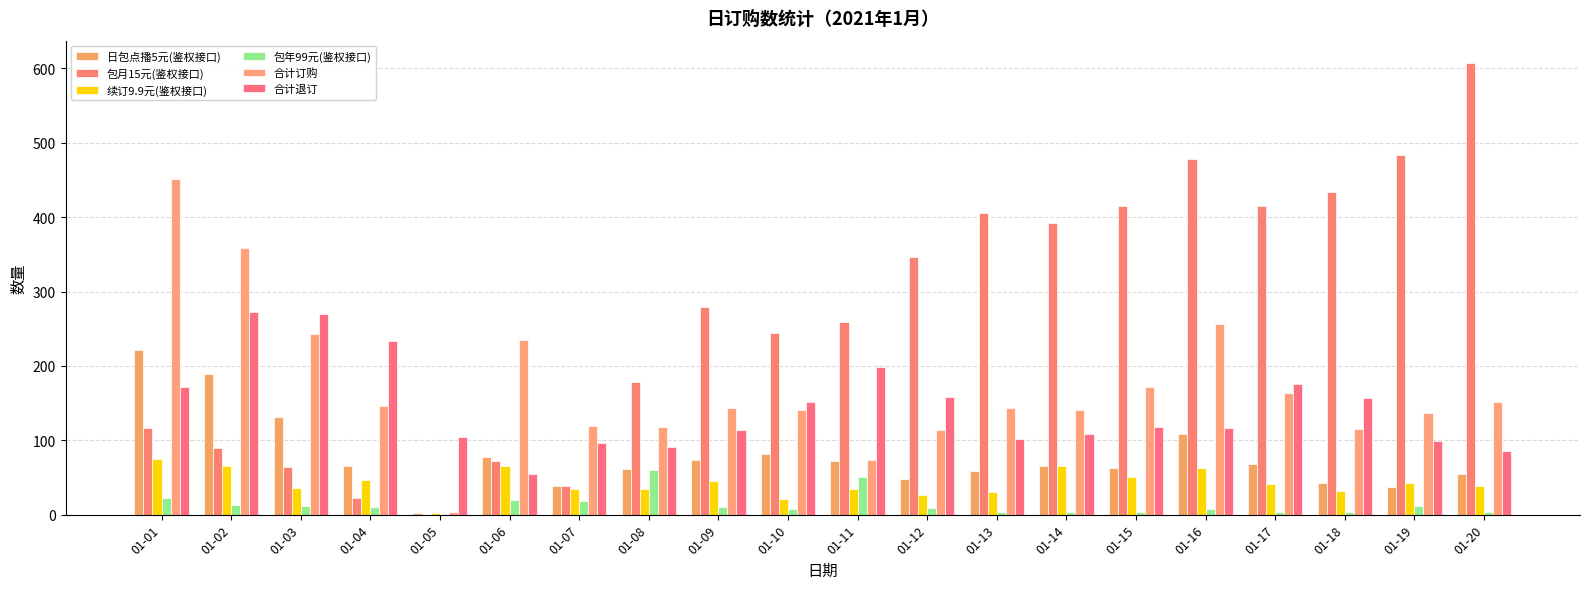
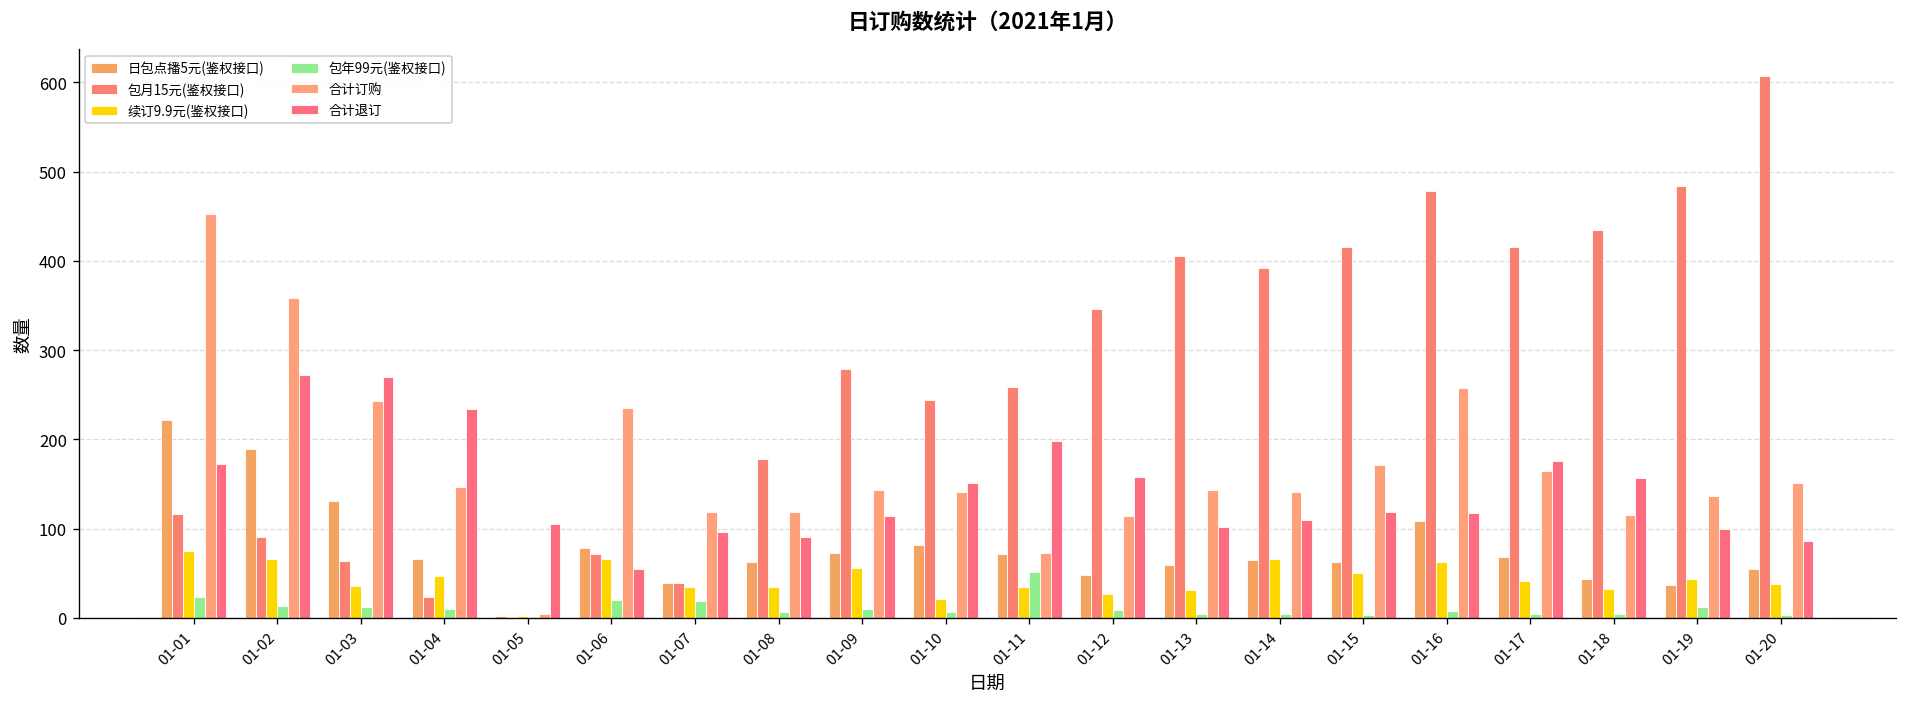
  {
    "续订9.9元(鉴权接口)": {
      "01-01": 80,
      "01-02": 70,
      "01-03": 40,
      "01-04": 50,
      "01-06": 70,
      "01-07": 30,
      "01-08": 40,
-     "01-09": 50,
+     "01-09": 60,
      "01-10": 20,
      "01-11": 40,
      "01-12": 30,
      "01-13": 30,
      "01-14": 70,
      "01-15": 50,
      "01-16": 60,
      "01-17": 40,
      "01-18": 30,
      "01-19": 40,
      "01-20": 40
    },
    "包年99元(鉴权接口)": {
      "01-01": 20,
      "01-02": 10,
      "01-03": 10,
      "01-04": 10,
      "01-05": 0,
      "01-06": 20,
      "01-07": 20,
-     "01-08": 60,
+     "01-08": 10,
      "01-09": 10,
      "01-10": 10,
      "01-11": 50,
      "01-12": 10,
      "01-13": 0,
      "01-14": 0,
      "01-16": 10,
      "01-17": 0,
      "01-18": 0,
      "01-19": 10
    }
  }
